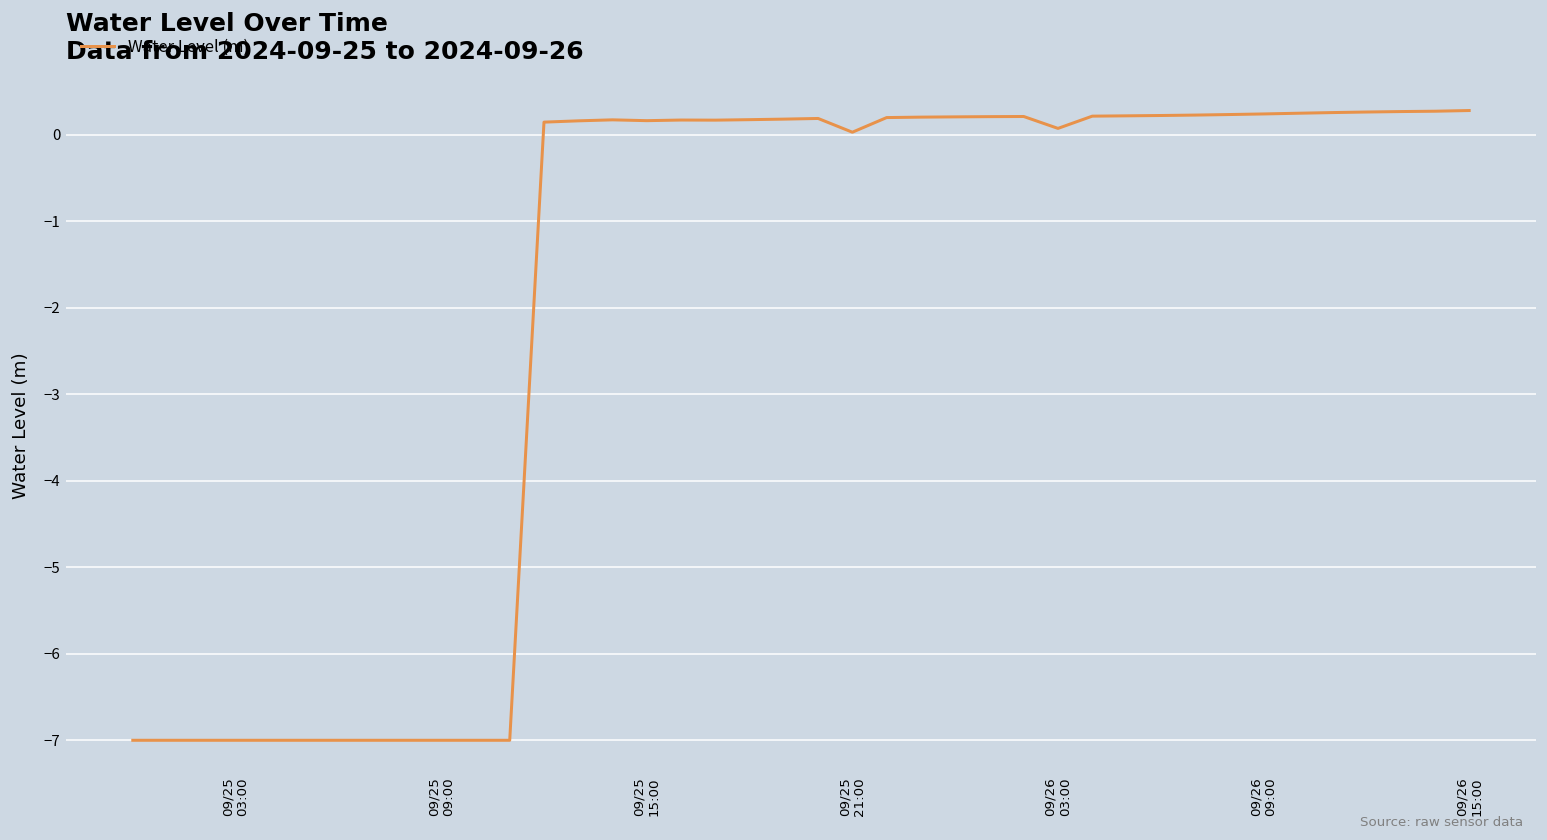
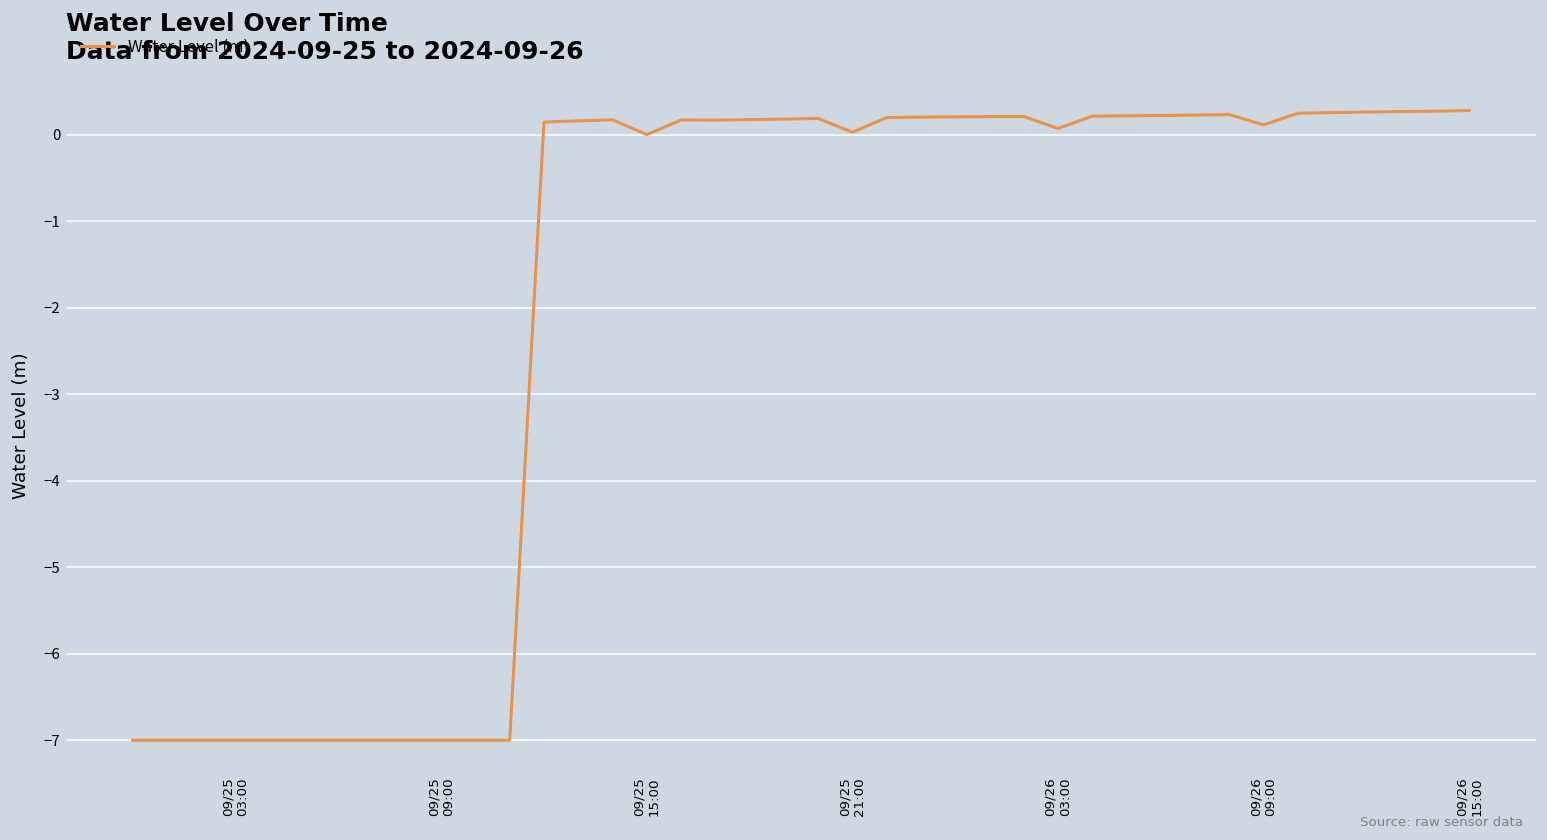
  {
    "09/25 03:00": -7.0,
    "09/25 09:00": -7.0,
-   "09/25 15:00": 0.2,
+   "09/25 15:00": 0.0,
    "09/25 21:00": 0.0,
    "09/26 03:00": 0.1,
-   "09/26 09:00": 0.2,
+   "09/26 09:00": 0.1,
    "09/26 15:00": 0.3
  }
